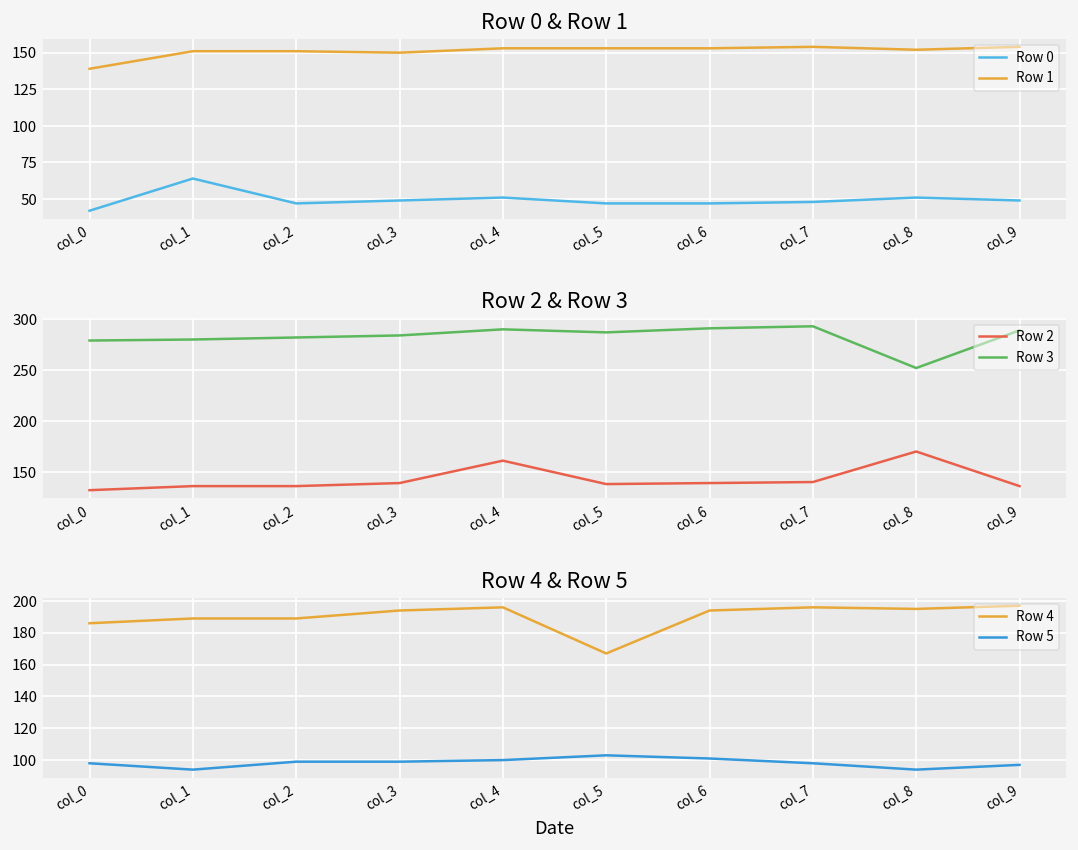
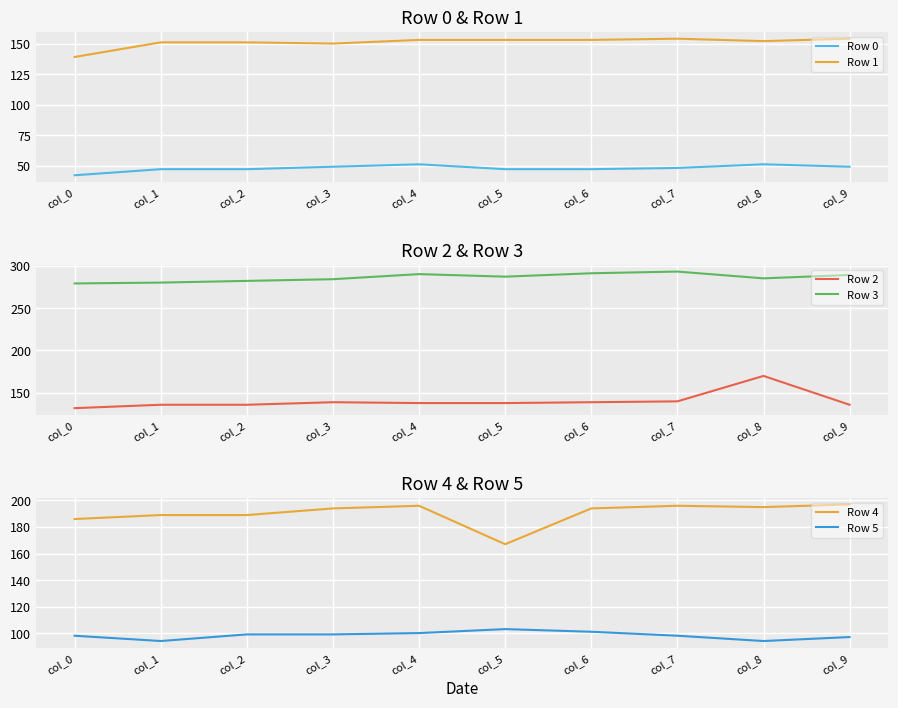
  {
    "Row 0 & Row 1": {
      "Row 0": {
        "col_0": 42,
-       "col_1": 64,
+       "col_1": 47,
        "col_2": 47,
        "col_3": 49,
        "col_4": 51,
        "col_5": 47,
        "col_6": 47,
        "col_7": 48,
        "col_8": 51,
        "col_9": 49
      },
      "Row 1": {
        "col_0": 139,
        "col_1": 151,
        "col_2": 151,
        "col_3": 150,
        "col_4": 153,
        "col_5": 153,
        "col_6": 153,
        "col_7": 154,
        "col_8": 152
      }
    },
    "Row 2 & Row 3": {
      "Row 2": {
        "col_0": 130,
        "col_1": 140,
        "col_2": 140,
        "col_3": 140,
-       "col_4": 160,
+       "col_4": 140,
        "col_5": 140,
        "col_6": 140,
        "col_7": 140,
        "col_8": 170,
        "col_9": 140
      },
      "Row 3": {
        "col_0": 280,
        "col_1": 280,
        "col_2": 280,
        "col_3": 280,
        "col_4": 290,
        "col_5": 290,
        "col_6": 290,
        "col_7": 290,
-       "col_8": 250
+       "col_8": 290
      }
    },
    "Row 4 & Row 5": {
      "Row 4": {
        "col_0": 186,
        "col_1": 189,
        "col_2": 189,
        "col_3": 194,
        "col_4": 196,
        "col_5": 167,
        "col_6": 194,
        "col_7": 196,
        "col_8": 195
      },
      "Row 5": {
        "col_0": 98,
        "col_1": 94,
        "col_2": 99,
        "col_3": 99,
        "col_4": 100,
        "col_5": 103,
        "col_6": 101,
        "col_7": 98,
        "col_8": 94,
        "col_9": 97
      }
    }
  }
